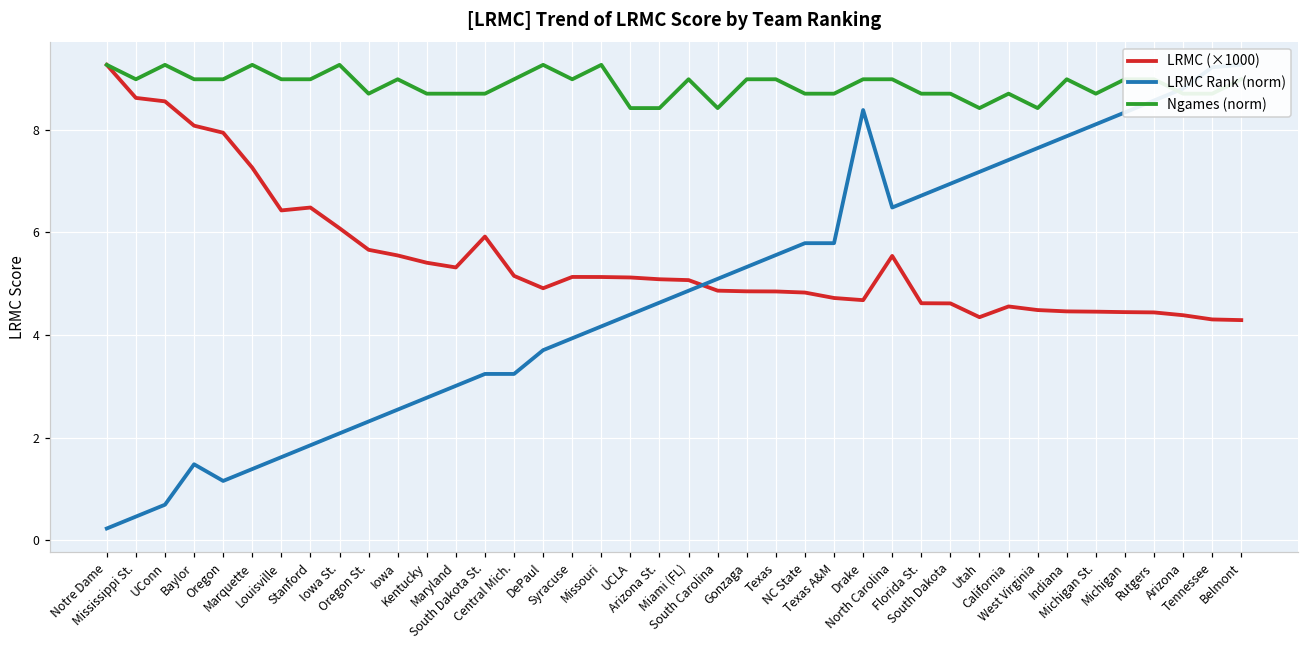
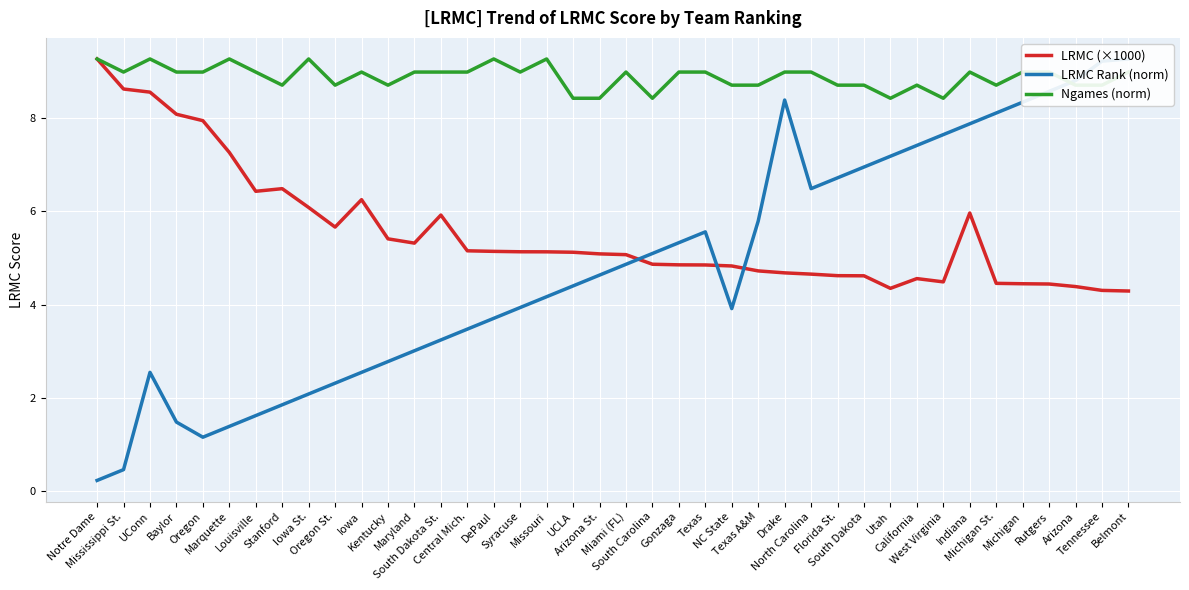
  {
    "LRMC (×1000)": {
      "Mississippi St.": 8.6,
      "UConn": 8.6,
      "Baylor": 8.1,
      "Oregon": 7.9,
      "Marquette": 7.3,
      "Louisville": 6.4,
      "Stanford": 6.5,
      "Iowa St.": 6.1,
      "Oregon St.": 5.7,
-     "Iowa": 5.6,
+     "Iowa": 6.2,
      "Kentucky": 5.4,
      "Maryland": 5.3,
      "South Dakota St.": 5.9,
      "Central Mich.": 5.2,
-     "DePaul": 4.9,
+     "DePaul": 5.1,
      "Syracuse": 5.1,
      "Missouri": 5.1,
      "UCLA": 5.1,
      "Arizona St.": 5.1,
      "Miami (FL)": 5.1,
      "South Carolina": 4.9,
      "Gonzaga": 4.9,
      "Texas": 4.8,
      "NC State": 4.8,
      "Texas A&M": 4.7,
      "Drake": 4.7,
-     "North Carolina": 5.5,
+     "North Carolina": 4.7,
      "Florida St.": 4.6,
      "South Dakota": 4.6,
      "Utah": 4.3,
      "California": 4.6,
      "West Virginia": 4.5,
-     "Indiana": 4.5,
+     "Indiana": 6.0,
      "Michigan St.": 4.5,
      "Michigan": 4.4,
      "Rutgers": 4.4,
      "Arizona": 4.4,
      "Tennessee": 4.3,
      "Belmont": 4.3
    },
    "LRMC Rank (norm)": {
      "Notre Dame": 0.2,
      "Mississippi St.": 0.5,
-     "UConn": 0.7,
+     "UConn": 2.5,
      "Baylor": 1.5,
      "Oregon": 1.2,
      "Marquette": 1.4,
      "Louisville": 1.6,
      "Stanford": 1.9,
      "Iowa St.": 2.1,
      "Oregon St.": 2.3,
      "Iowa": 2.5,
      "Kentucky": 2.8,
      "Maryland": 3.0,
      "South Dakota St.": 3.2,
-     "Central Mich.": 3.2,
+     "Central Mich.": 3.5,
      "DePaul": 3.7,
      "Syracuse": 3.9,
      "Missouri": 4.2,
      "UCLA": 4.4,
      "Arizona St.": 4.6,
      "Miami (FL)": 4.9,
      "South Carolina": 5.1,
      "Gonzaga": 5.3,
      "Texas": 5.6,
-     "NC State": 5.8,
+     "NC State": 3.9,
      "Texas A&M": 5.8,
      "Drake": 8.4,
      "North Carolina": 6.5,
      "Florida St.": 6.7,
      "South Dakota": 6.9,
      "Utah": 7.2,
      "California": 7.4,
      "West Virginia": 7.6,
      "Indiana": 7.9,
      "Michigan St.": 8.1
    },
    "Ngames (norm)": {
      "Mississippi St.": 9.0,
      "UConn": 9.3,
      "Baylor": 9.0,
      "Oregon": 9.0,
      "Marquette": 9.3,
      "Louisville": 9.0,
-     "Stanford": 9.0,
+     "Stanford": 8.7,
      "Iowa St.": 9.3,
      "Oregon St.": 8.7,
      "Iowa": 9.0,
      "Kentucky": 8.7,
-     "Maryland": 8.7,
-     "South Dakota St.": 8.7,
+     "Maryland": 9.0,
+     "South Dakota St.": 9.0,
      "Central Mich.": 9.0,
      "DePaul": 9.3,
      "Syracuse": 9.0,
      "Missouri": 9.3,
      "UCLA": 8.4,
      "Arizona St.": 8.4,
      "Miami (FL)": 9.0,
      "South Carolina": 8.4,
      "Gonzaga": 9.0,
      "Texas": 9.0,
      "NC State": 8.7,
      "Texas A&M": 8.7,
      "Drake": 9.0,
      "North Carolina": 9.0,
      "Florida St.": 8.7,
      "South Dakota": 8.7,
      "Utah": 8.4,
      "California": 8.7,
      "West Virginia": 8.4,
      "Indiana": 9.0,
      "Michigan St.": 8.7
    }
  }
